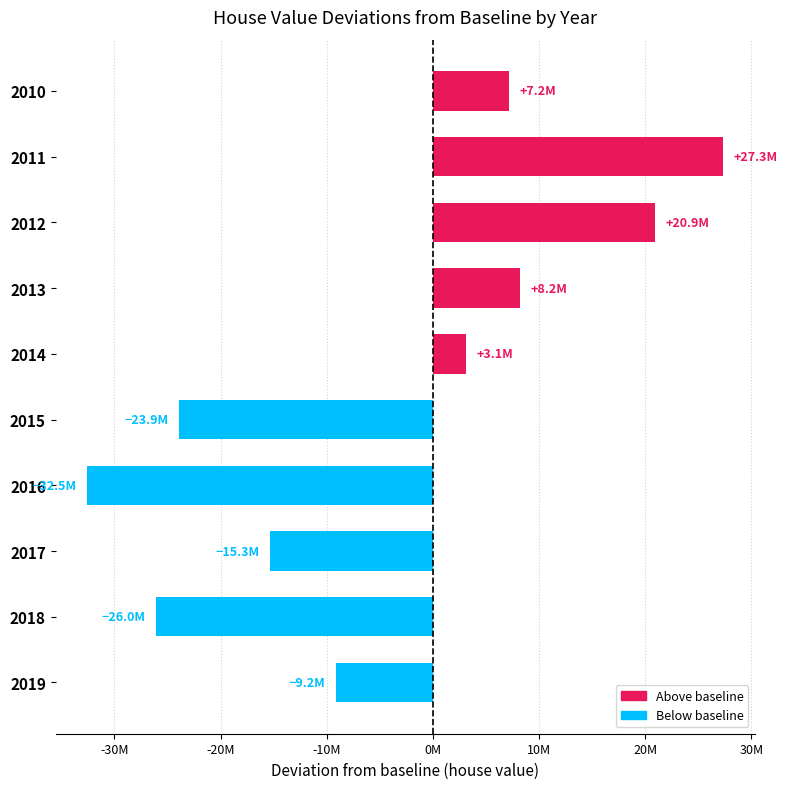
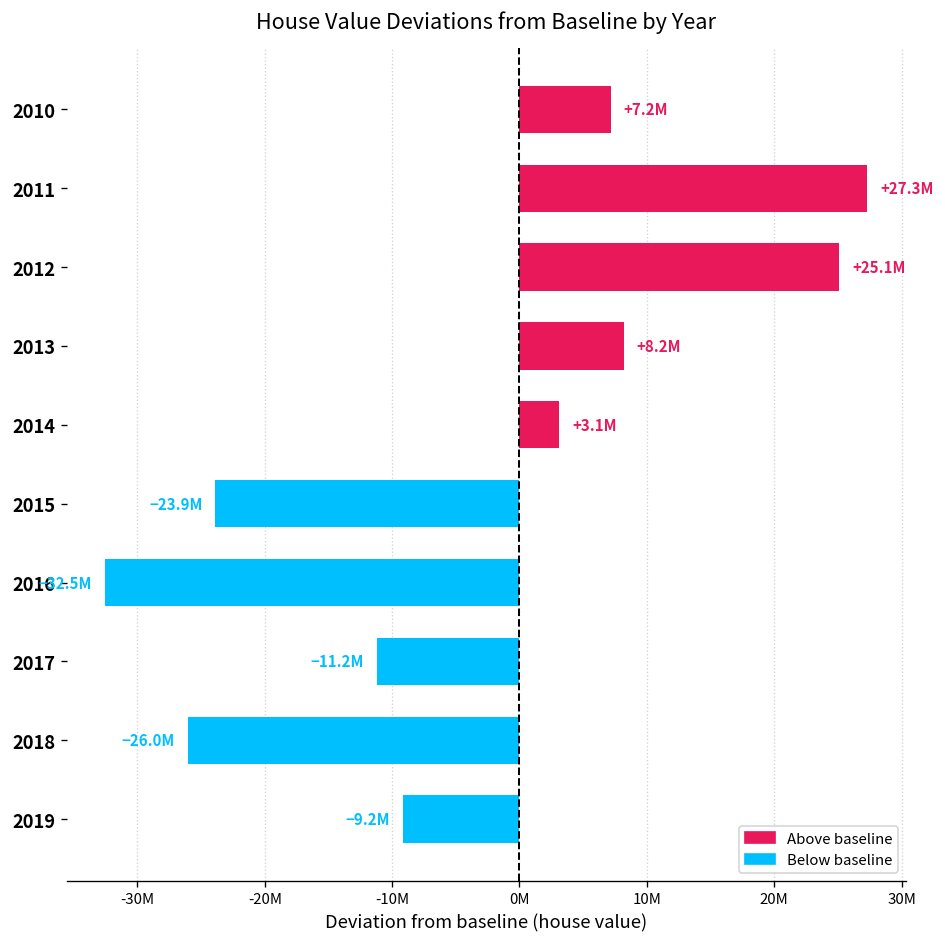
  {
    "2010": "+7.2M",
    "2011": "+27.3M",
-   "2012": "+20.9M",
+   "2012": "+25.1M",
    "2013": "+8.2M",
    "2014": "+3.1M",
    "2015": "-23.9M",
    "2016": "-32.5M",
-   "2017": "-15.3M",
+   "2017": "-11.2M",
    "2018": "-26.0M",
    "2019": "-9.2M"
  }
